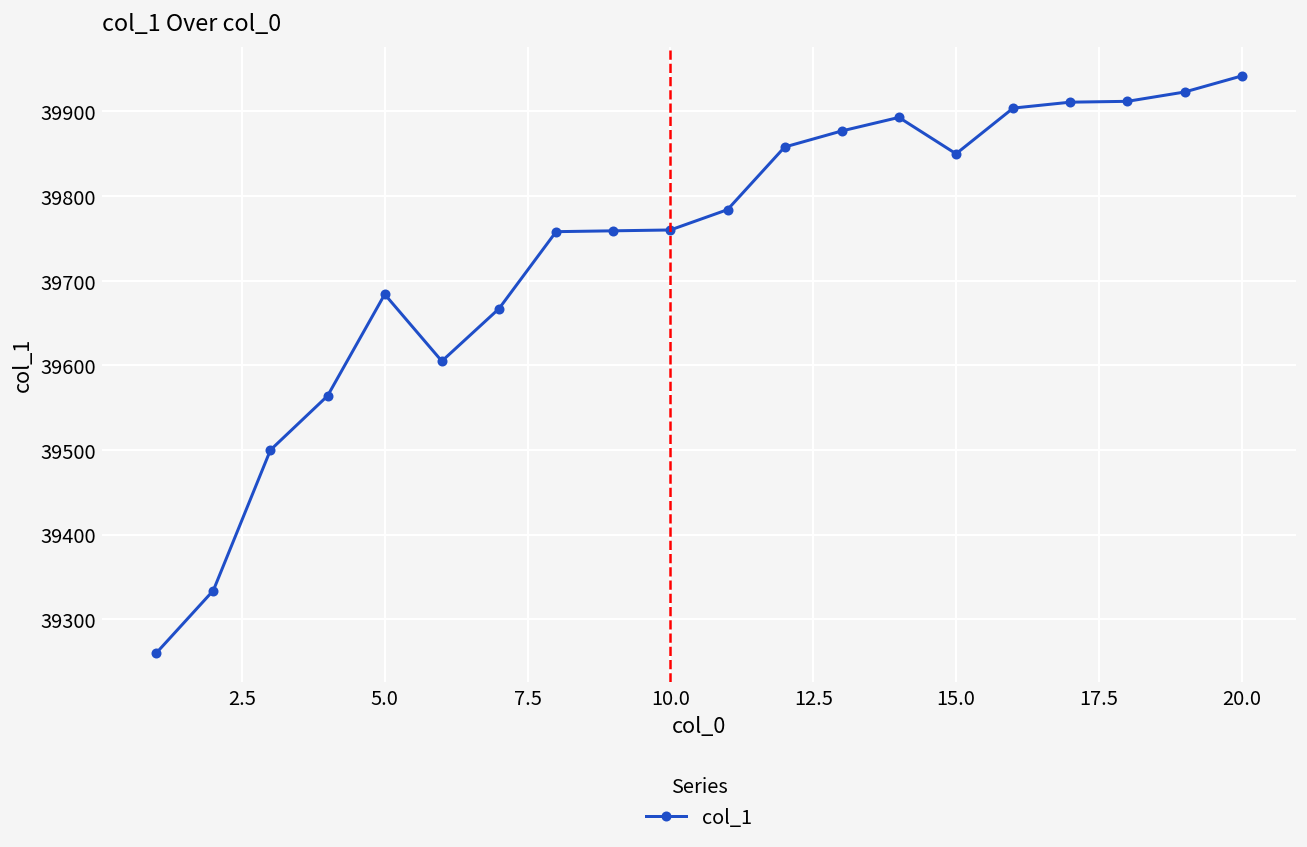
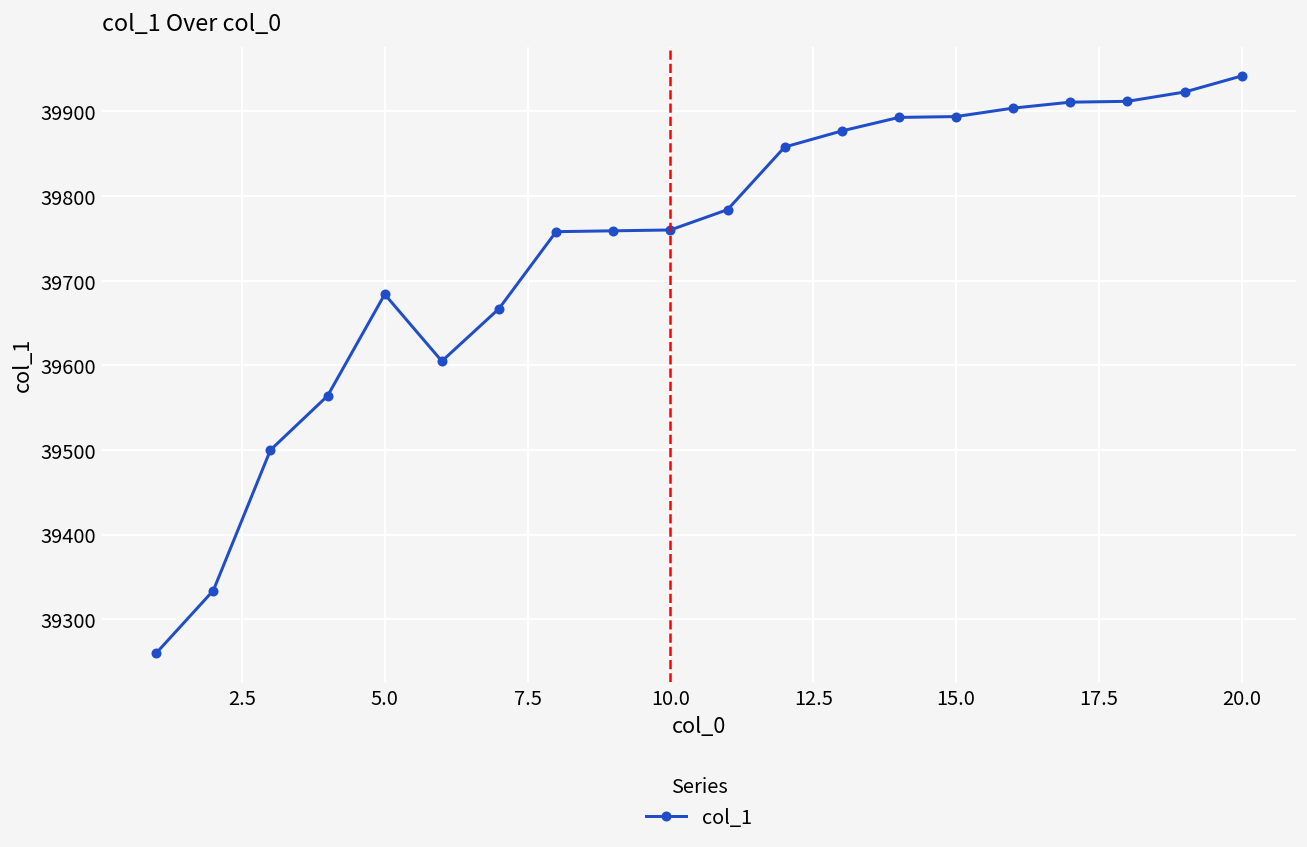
  {
    "5.0": 39680,
    "10.0": 39760,
-   "15.0": 39850,
+   "15.0": 39890,
    "20.0": 39940
  }
